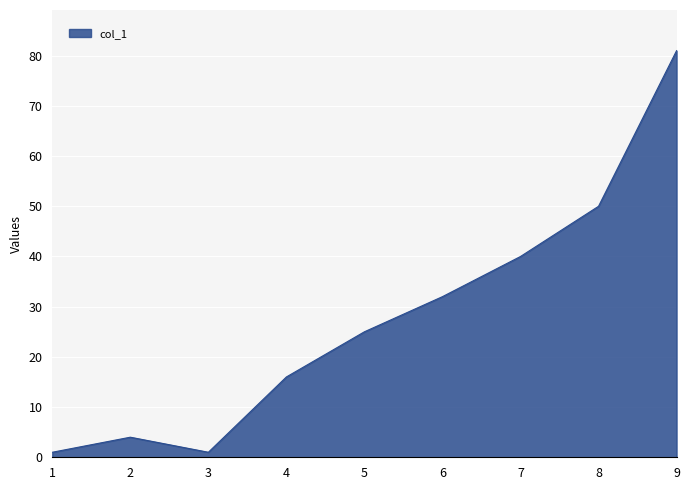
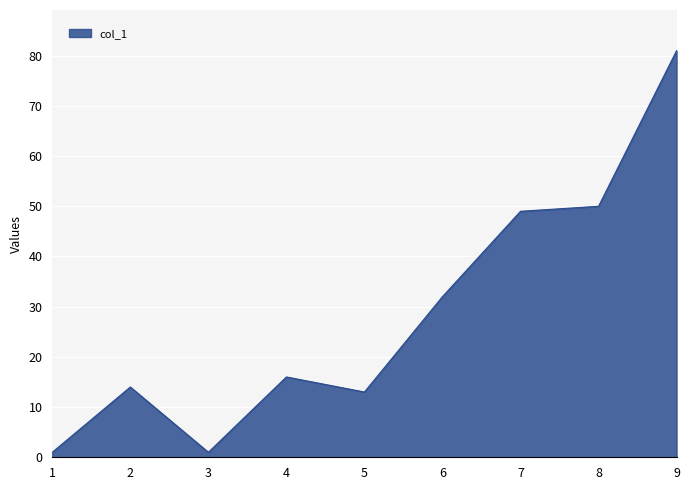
  {
    "1": 1,
-   "2": 4,
+   "2": 14,
    "3": 1,
    "4": 16,
-   "5": 25,
+   "5": 13,
    "6": 32,
-   "7": 40,
+   "7": 49,
    "8": 50,
    "9": 81
  }
